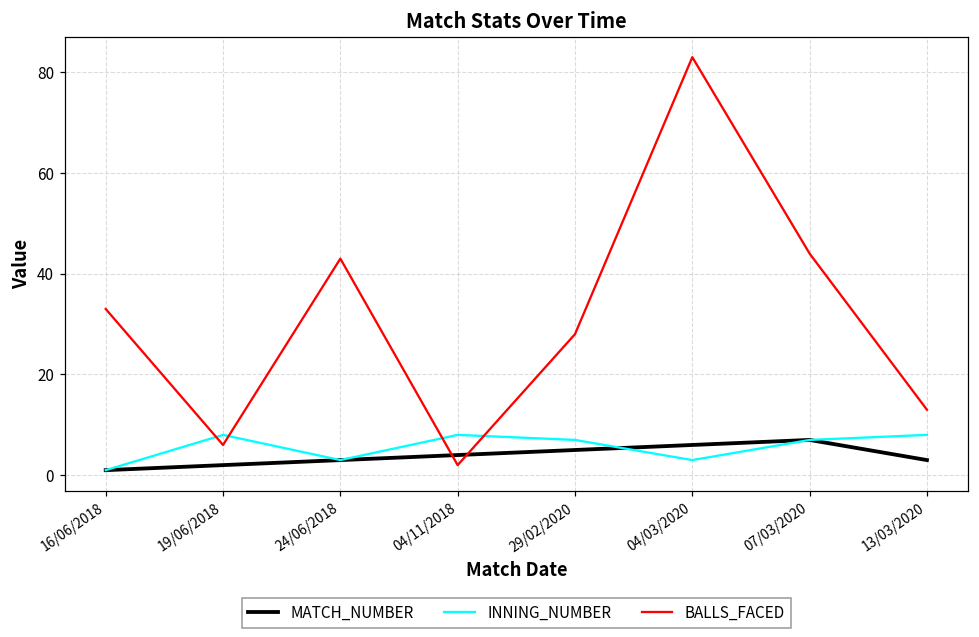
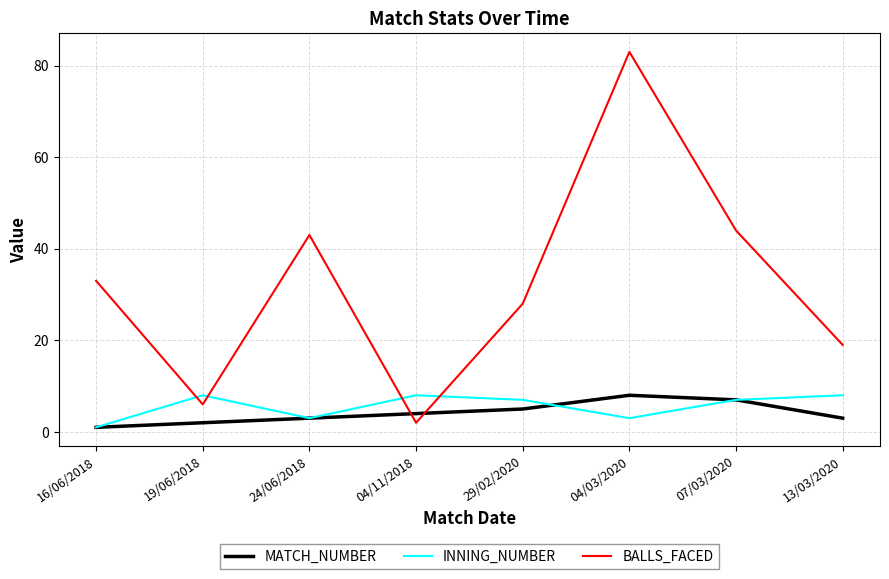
  {
    "MATCH_NUMBER": {
      "19/06/2018": 2,
      "04/11/2018": 4,
      "29/02/2020": 5,
-     "04/03/2020": 6,
+     "04/03/2020": 8,
      "13/03/2020": 3
    },
    "INNING_NUMBER": {
      "19/06/2018": 8,
      "04/11/2018": 8,
      "29/02/2020": 7,
      "04/03/2020": 3,
      "13/03/2020": 8
    },
    "BALLS_FACED": {
      "16/06/2018": 33,
      "19/06/2018": 6,
      "24/06/2018": 43,
      "04/11/2018": 2,
      "29/02/2020": 28,
      "04/03/2020": 83,
      "07/03/2020": 44,
-     "13/03/2020": 13
+     "13/03/2020": 19
    }
  }
